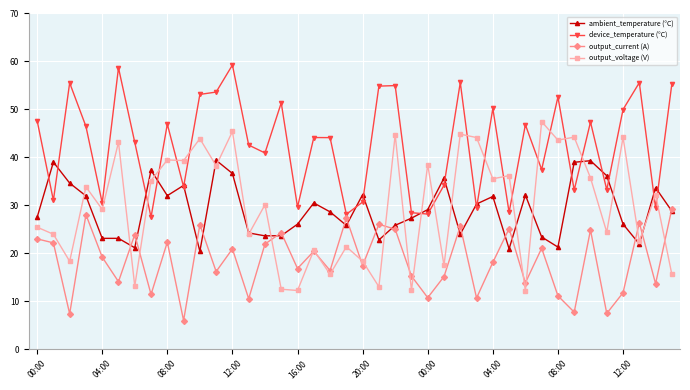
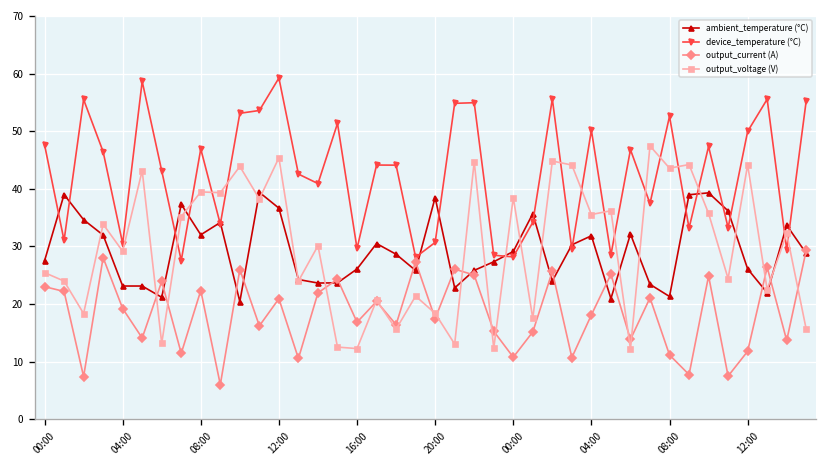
  {
    "ambient_temperature (°C)": {
      "16:00": 26,
-     "20:00": 32
+     "20:00": 39
    },
    "device_temperature (°C)": {
      "16:00": 30,
      "20:00": 31
    }
  }
